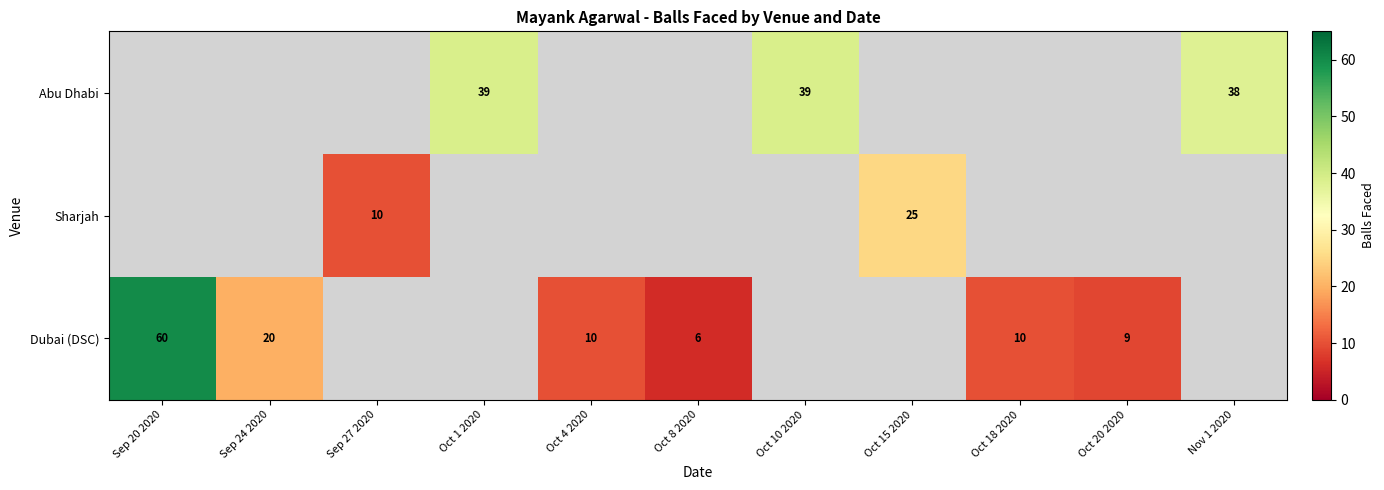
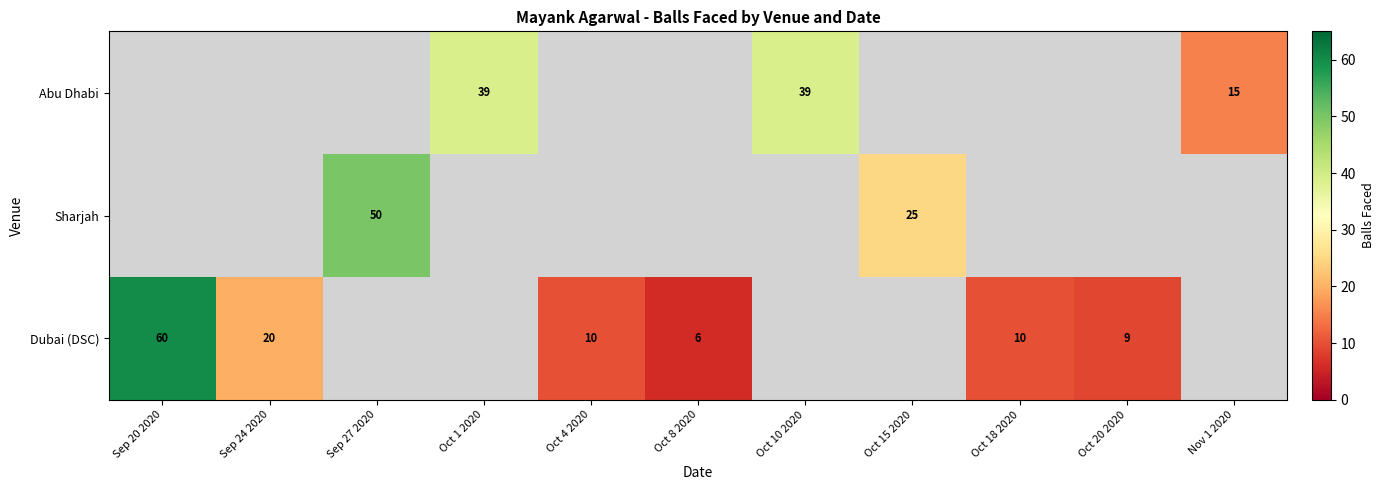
  {
    "Abu Dhabi": {
      "Oct 1 2020": 39,
      "Oct 10 2020": 39,
-     "Nov 1 2020": 38
+     "Nov 1 2020": 15
    },
    "Sharjah": {
-     "Sep 27 2020": 10,
+     "Sep 27 2020": 50,
      "Oct 15 2020": 25
    },
    "Dubai (DSC)": {
      "Sep 20 2020": 60,
      "Sep 24 2020": 20,
      "Oct 4 2020": 10,
      "Oct 8 2020": 6,
      "Oct 18 2020": 10,
      "Oct 20 2020": 9
    }
  }
